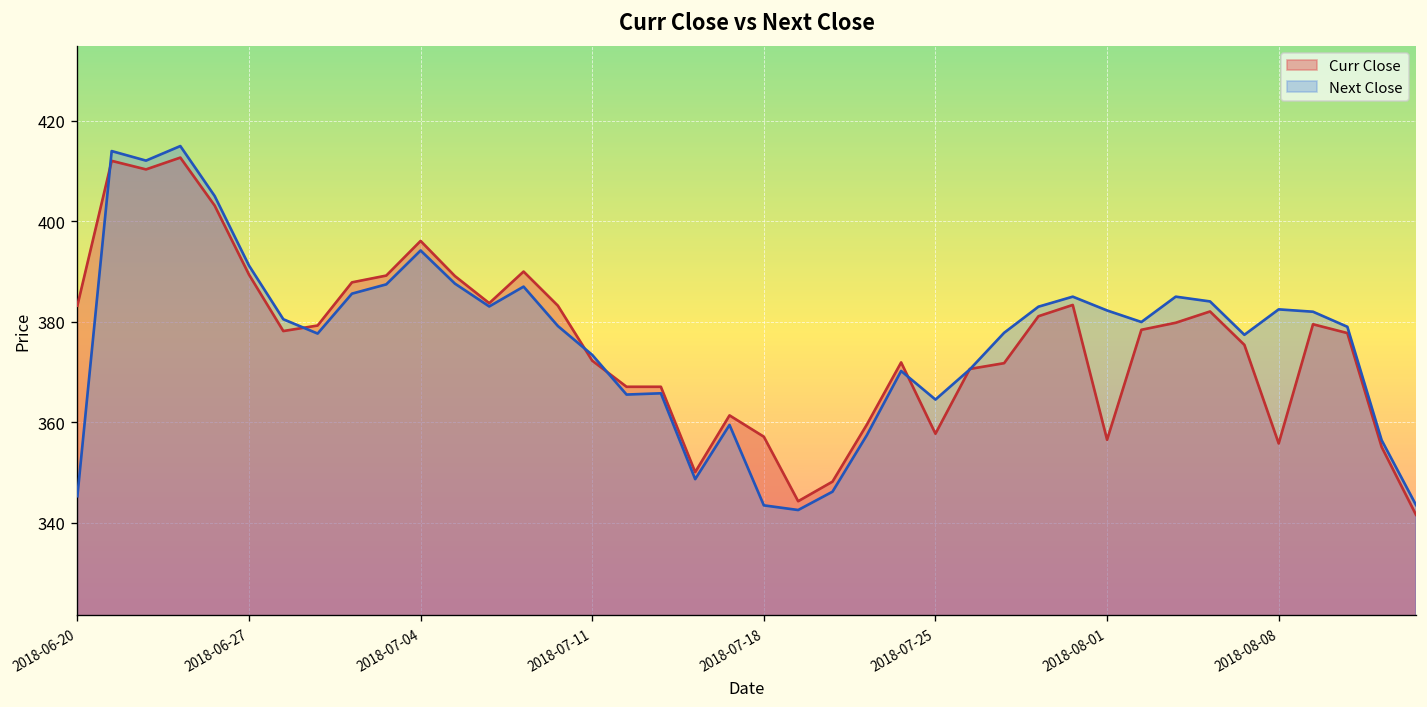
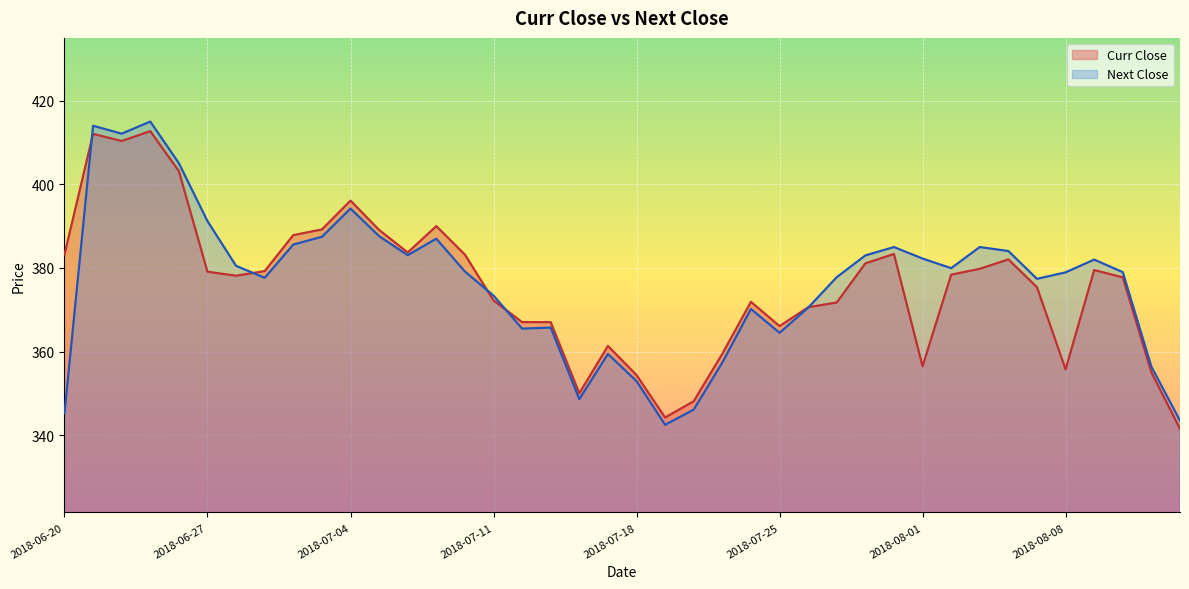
  {
    "Curr Close": {
      "2018-06-20": 383,
-     "2018-06-27": 389,
+     "2018-06-27": 379,
      "2018-07-04": 396,
      "2018-07-11": 372,
-     "2018-07-18": 357,
-     "2018-07-25": 358,
+     "2018-07-18": 354,
+     "2018-07-25": 366,
      "2018-08-01": 357,
      "2018-08-08": 356
    },
    "Next Close": {
      "2018-06-20": 345,
      "2018-06-27": 391,
      "2018-07-04": 394,
      "2018-07-11": 373,
-     "2018-07-18": 343,
+     "2018-07-18": 353,
      "2018-07-25": 365,
      "2018-08-01": 382,
-     "2018-08-08": 382
+     "2018-08-08": 379
    }
  }
